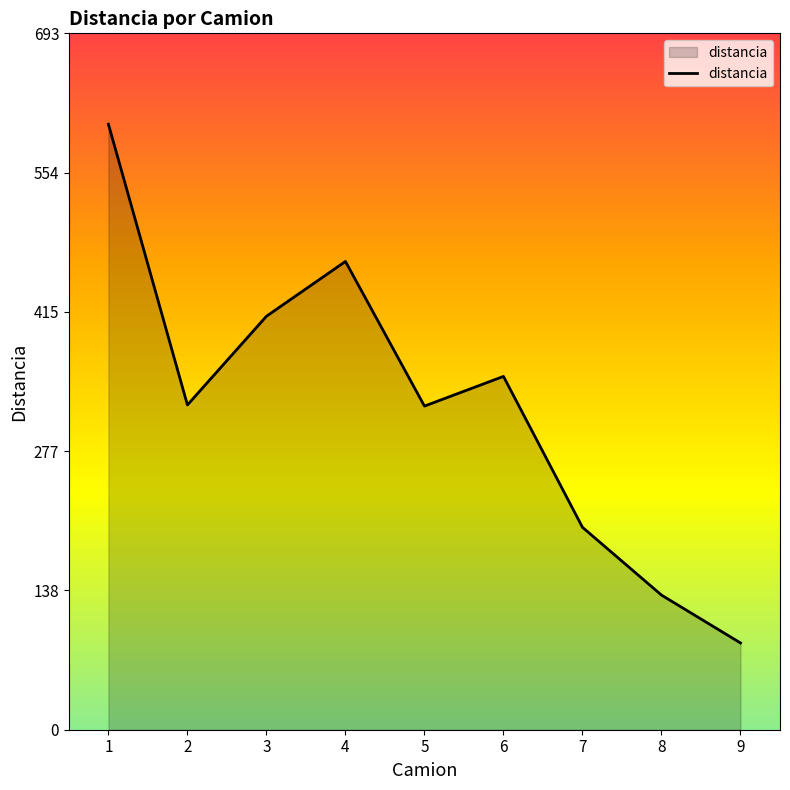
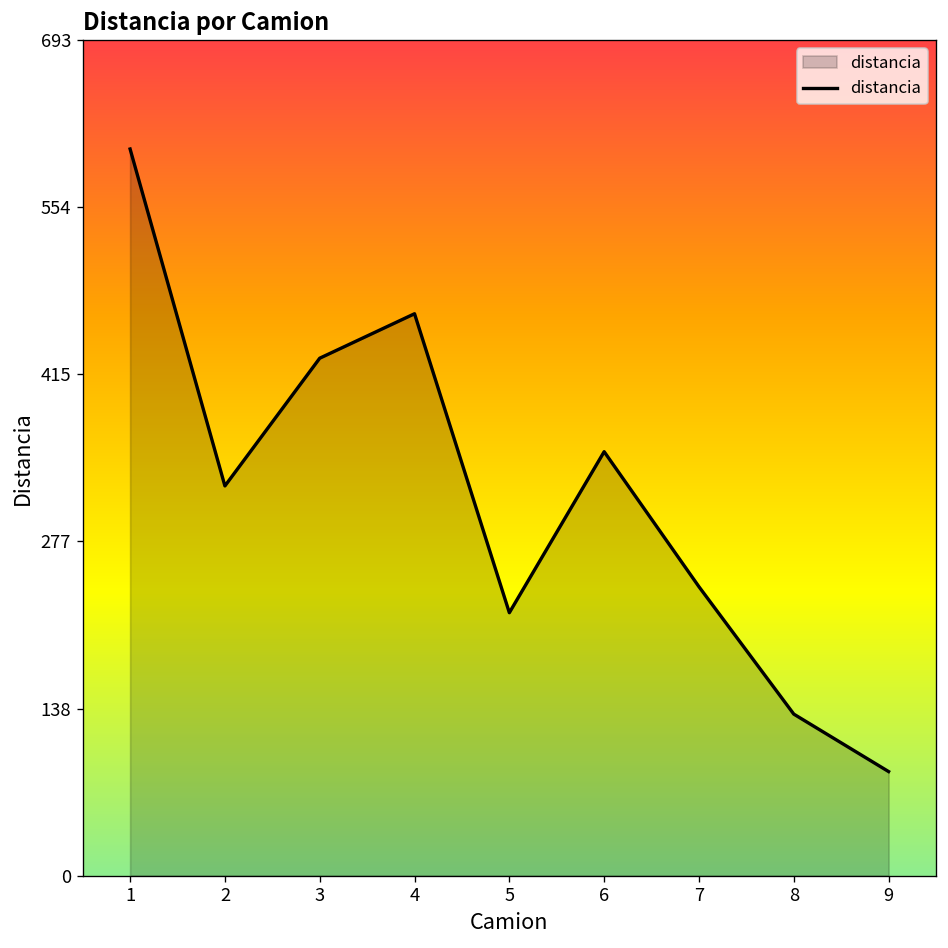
  {
    "1": 603,
    "2": 323,
-   "3": 411,
+   "3": 429,
    "4": 466,
-   "5": 322,
+   "5": 218,
    "6": 352,
-   "7": 201,
+   "7": 240,
    "8": 134,
    "9": 86
  }
